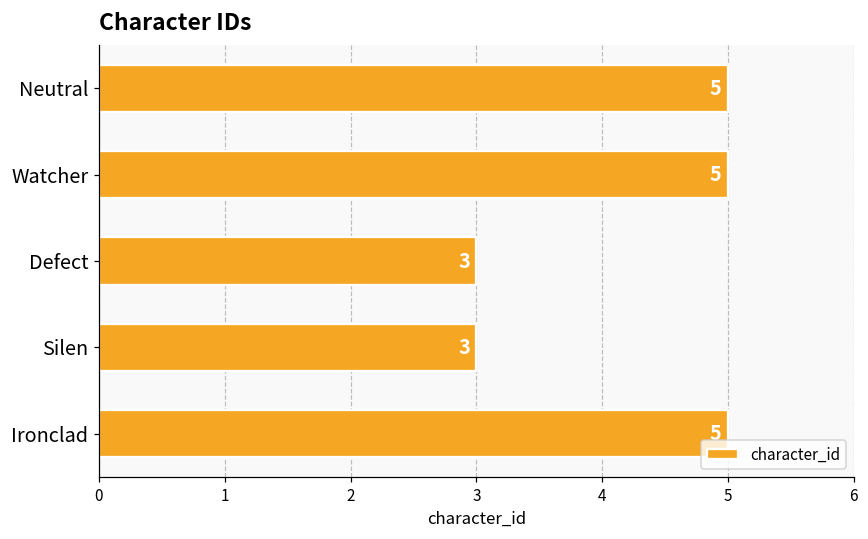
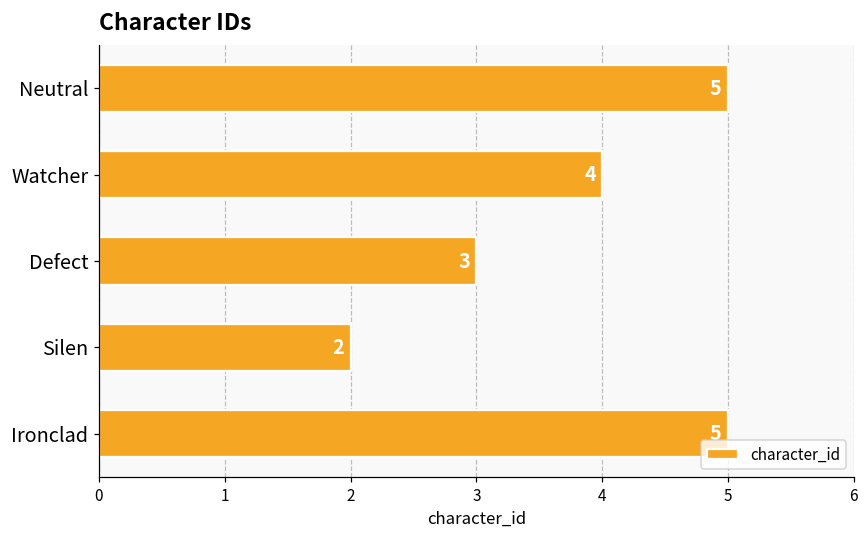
  {
    "Neutral": 5,
-   "Watcher": 5,
+   "Watcher": 4,
    "Defect": 3,
-   "Silen": 3
+   "Silen": 2
  }
